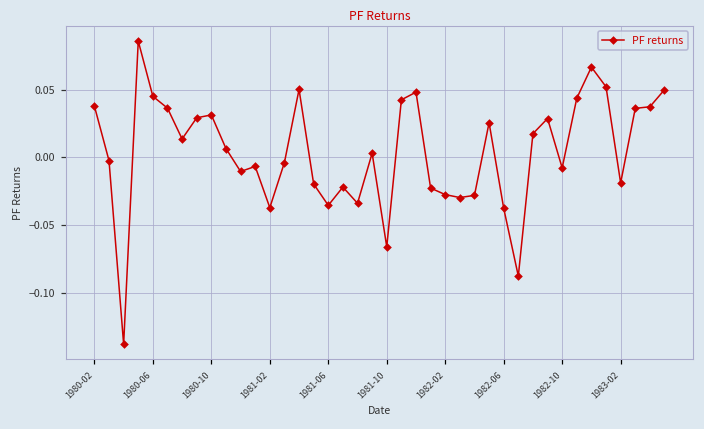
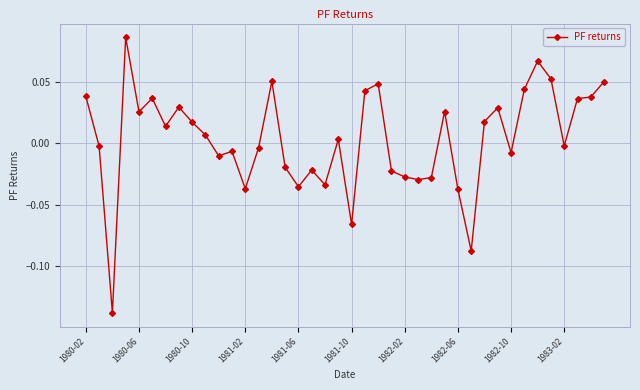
  {
    "1980-02": 0.038,
-   "1980-06": 0.045,
-   "1980-10": 0.031,
+   "1980-06": 0.025,
+   "1980-10": 0.017,
    "1981-02": -0.037,
    "1981-06": -0.035,
    "1981-10": -0.066,
    "1982-02": -0.027,
    "1982-06": -0.038,
    "1982-10": -0.008,
-   "1983-02": -0.019
+   "1983-02": -0.002
  }
